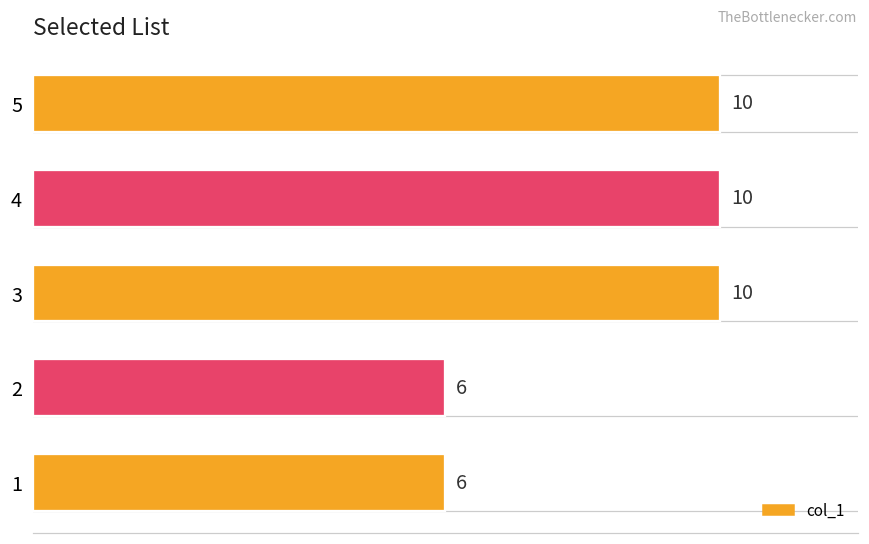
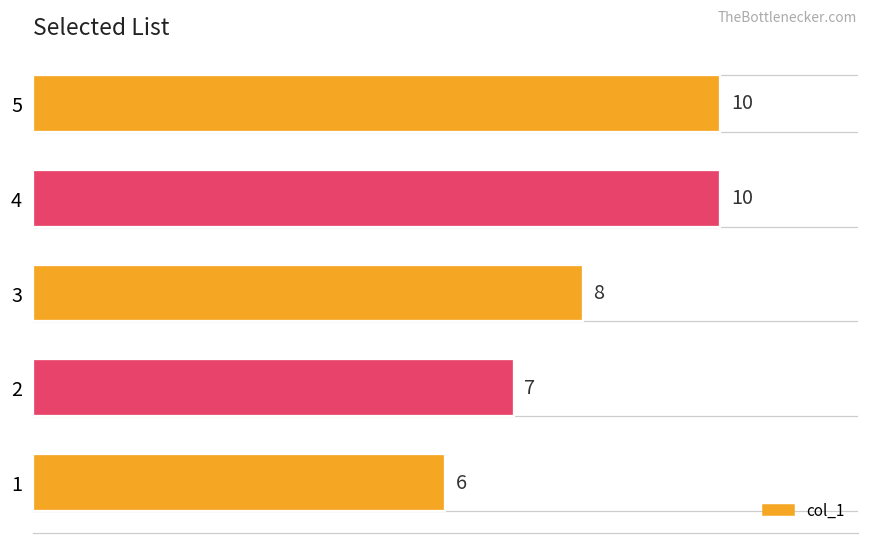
  {
    "5": 10,
    "4": 10,
-   "3": 10,
-   "2": 6,
+   "3": 8,
+   "2": 7,
    "1": 6
  }
